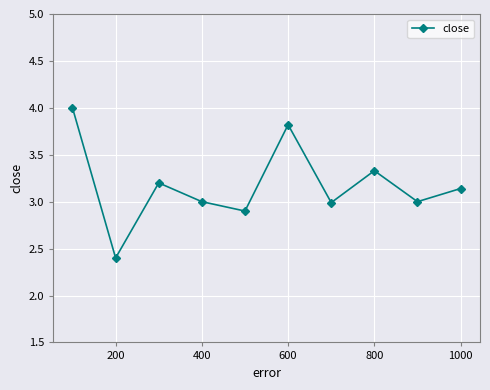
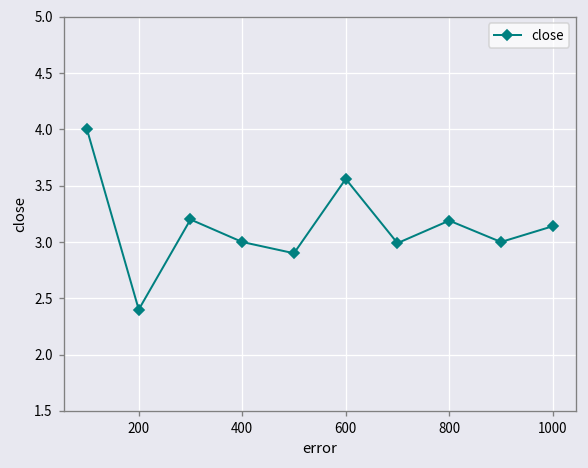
  {
    "200": 2.4,
    "400": 3.0,
-   "600": 3.8,
-   "800": 3.3,
+   "600": 3.6,
+   "800": 3.2,
    "1000": 3.1
  }
